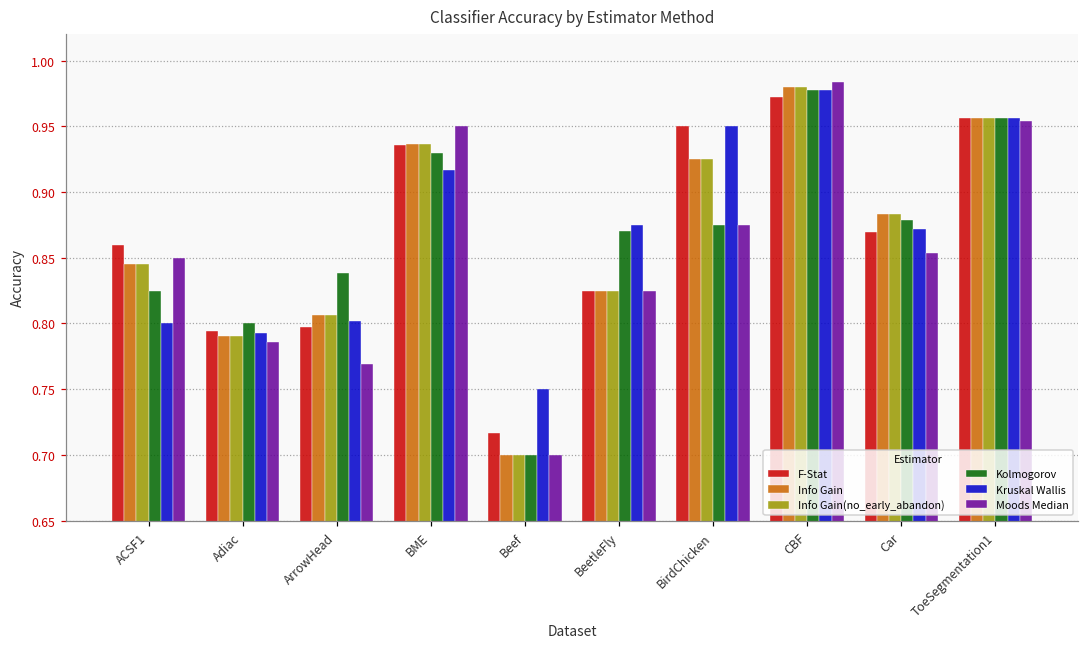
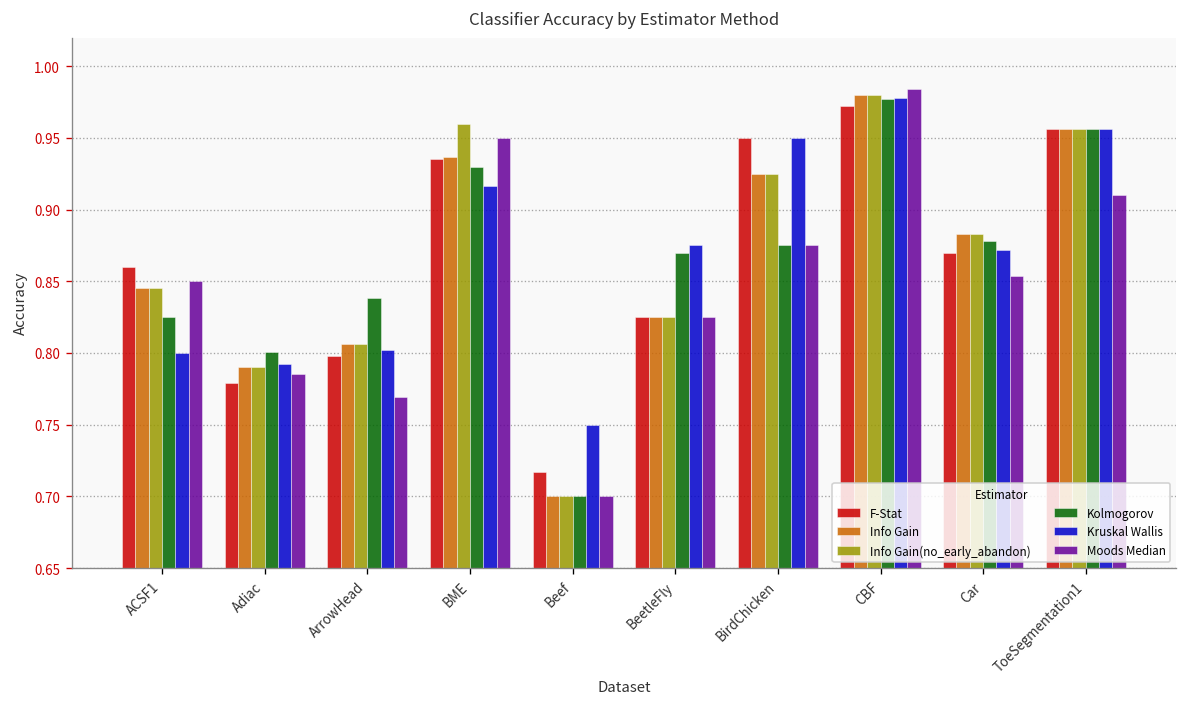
  {
    "F-Stat": {
      "ACSF1": 0.860,
-     "Adiac": 0.795,
+     "Adiac": 0.779,
      "ArrowHead": 0.798,
      "BME": 0.936,
      "Beef": 0.717,
      "BeetleFly": 0.825,
      "BirdChicken": 0.950,
      "CBF": 0.972,
      "Car": 0.870,
      "ToeSegmentation1": 0.956
    },
    "Info Gain": {
      "ACSF1": 0.845,
      "Adiac": 0.790,
      "ArrowHead": 0.806,
      "BME": 0.937,
      "Beef": 0.700,
      "BeetleFly": 0.825,
      "BirdChicken": 0.925,
      "CBF": 0.980,
      "Car": 0.883,
      "ToeSegmentation1": 0.956
    },
    "Info Gain(no_early_abandon)": {
      "ACSF1": 0.845,
      "Adiac": 0.790,
      "ArrowHead": 0.806,
-     "BME": 0.937,
+     "BME": 0.960,
      "Beef": 0.700,
      "BeetleFly": 0.825,
      "BirdChicken": 0.925,
      "CBF": 0.980,
      "Car": 0.883,
      "ToeSegmentation1": 0.956
    },
    "Kolmogorov": {
      "ACSF1": 0.825,
      "Adiac": 0.801,
      "ArrowHead": 0.839,
      "BME": 0.930,
      "Beef": 0.700,
      "BeetleFly": 0.870,
      "BirdChicken": 0.875,
      "CBF": 0.977,
      "Car": 0.878,
      "ToeSegmentation1": 0.956
    },
    "Kruskal Wallis": {
      "ACSF1": 0.800,
      "Adiac": 0.792,
      "ArrowHead": 0.802,
      "BME": 0.917,
      "Beef": 0.750,
      "BeetleFly": 0.875,
      "BirdChicken": 0.950,
      "CBF": 0.978,
      "Car": 0.872,
      "ToeSegmentation1": 0.956
    },
    "Moods Median": {
      "ACSF1": 0.850,
      "Adiac": 0.786,
      "ArrowHead": 0.769,
      "BME": 0.950,
      "Beef": 0.700,
      "BeetleFly": 0.825,
      "BirdChicken": 0.875,
      "CBF": 0.984,
      "Car": 0.854,
-     "ToeSegmentation1": 0.954
+     "ToeSegmentation1": 0.910
    }
  }
